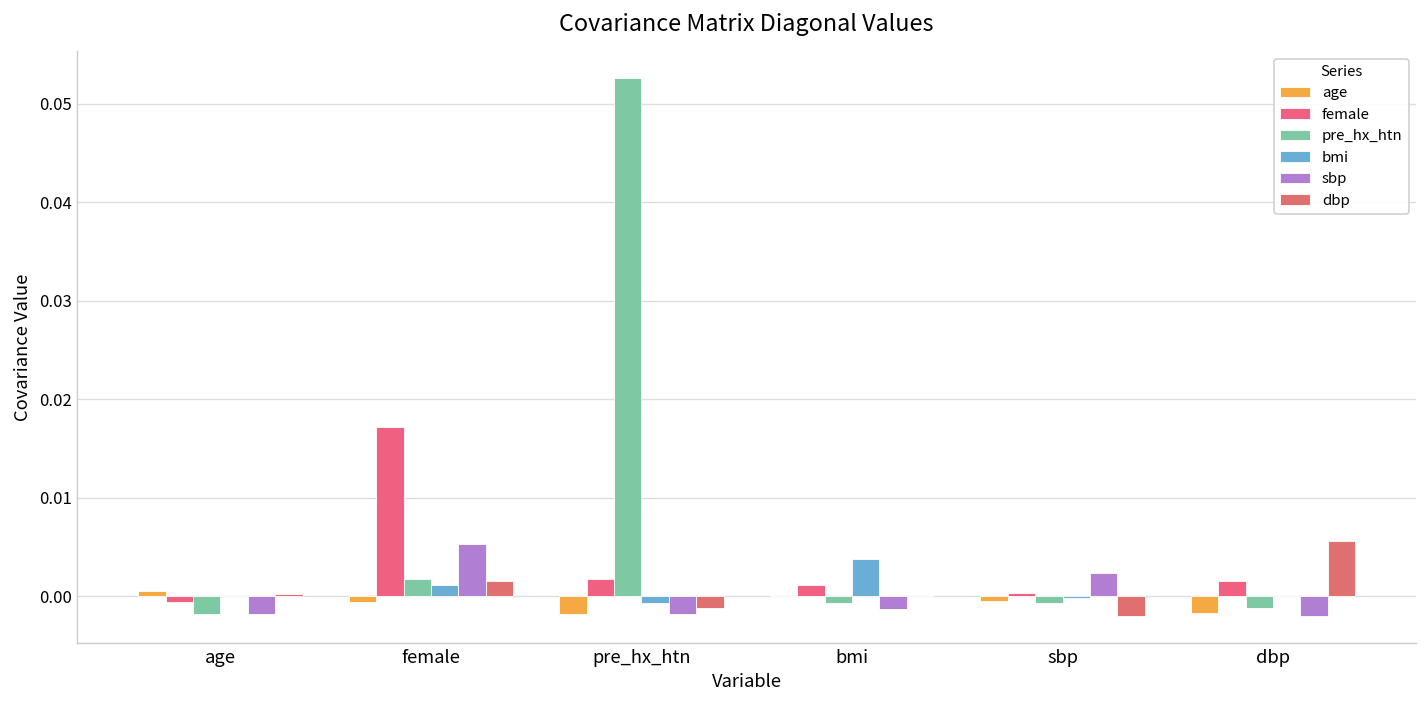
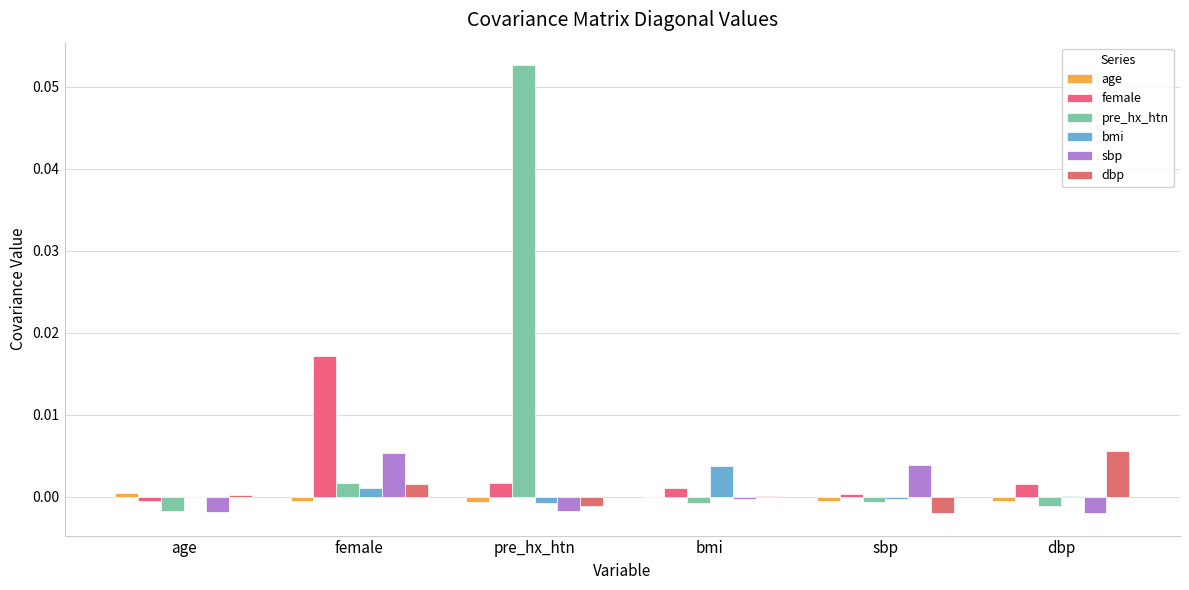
  {
    "age": {
      "age": 0.001,
      "female": -0.001,
-     "pre_hx_htn": -0.002,
+     "pre_hx_htn": -0.001,
      "sbp": -0.001,
-     "dbp": -0.002
+     "dbp": -0.001
    },
    "sbp": {
      "age": -0.002,
      "female": 0.005,
      "pre_hx_htn": -0.002,
-     "bmi": -0.001,
-     "sbp": 0.002,
+     "bmi": 0.000,
+     "sbp": 0.004,
      "dbp": -0.002
    }
  }
